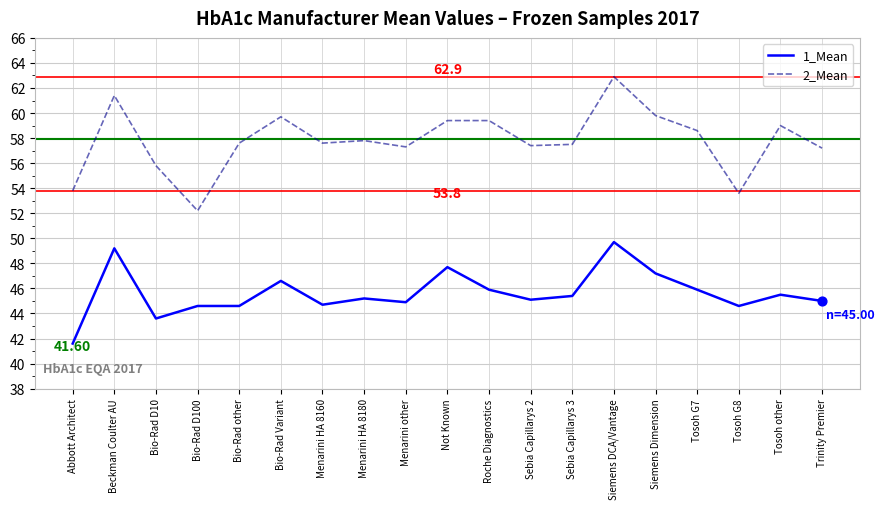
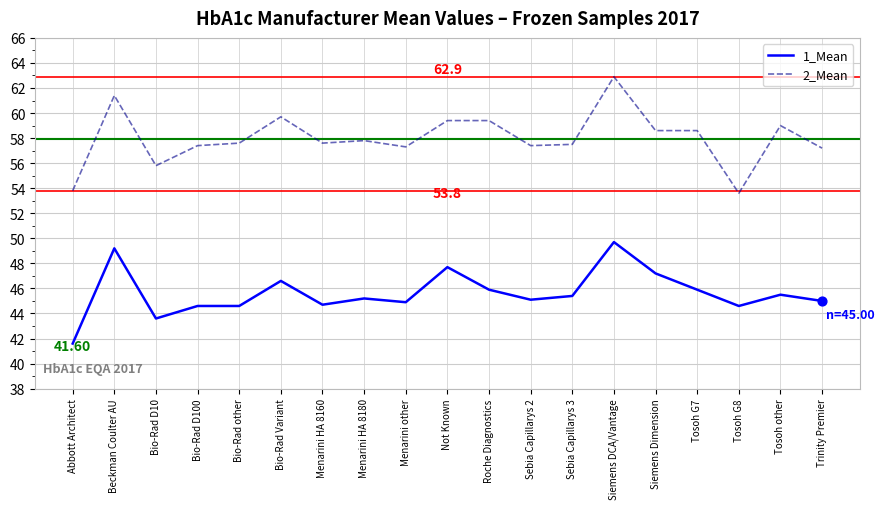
  {
    "2_Mean": {
      "Abbott Architect": 53.8,
      "Beckman Coulter AU": 61.4,
      "Bio-Rad D10": 55.8,
-     "Bio-Rad D100": 52.2,
+     "Bio-Rad D100": 57.4,
      "Bio-Rad other": 57.6,
      "Bio-Rad Variant": 59.7,
      "Menarini HA 8160": 57.6,
      "Menarini HA 8180": 57.8,
      "Menarini other": 57.3,
      "Not Known": 59.4,
      "Roche Diagnostics": 59.4,
      "Sebia Capillarys 2": 57.4,
      "Sebia Capillarys 3": 57.5,
      "Siemens DCA/Vantage": 62.9,
-     "Siemens Dimension": 59.8,
+     "Siemens Dimension": 58.6,
      "Tosoh G7": 58.6,
      "Tosoh G8": 53.6,
      "Tosoh other": 59.0,
      "Trinity Premier": 57.2
    }
  }
